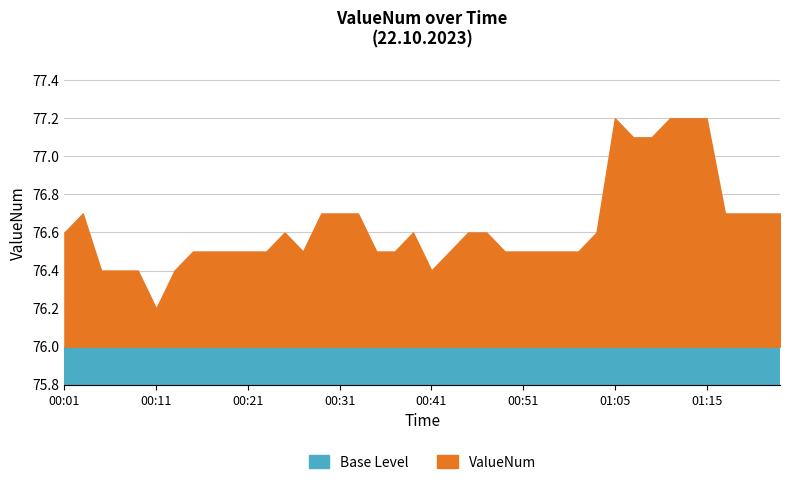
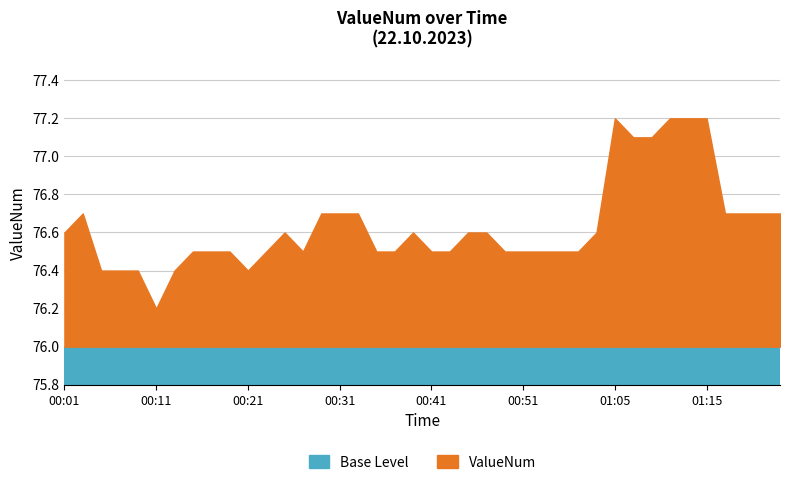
  {
    "Base Level": {
      "00:01": 76.0,
      "00:11": 76.0,
      "00:21": 76.0,
      "00:31": 76.0,
      "00:41": 76.0,
      "00:51": 76.0,
      "01:05": 76.0,
      "01:15": 76.0
    },
    "ValueNum": {
      "00:01": 76.6,
      "00:11": 76.2,
-     "00:21": 76.5,
+     "00:21": 76.4,
      "00:31": 76.7,
-     "00:41": 76.4,
+     "00:41": 76.5,
      "00:51": 76.5,
      "01:05": 77.2,
      "01:15": 77.2
    }
  }
